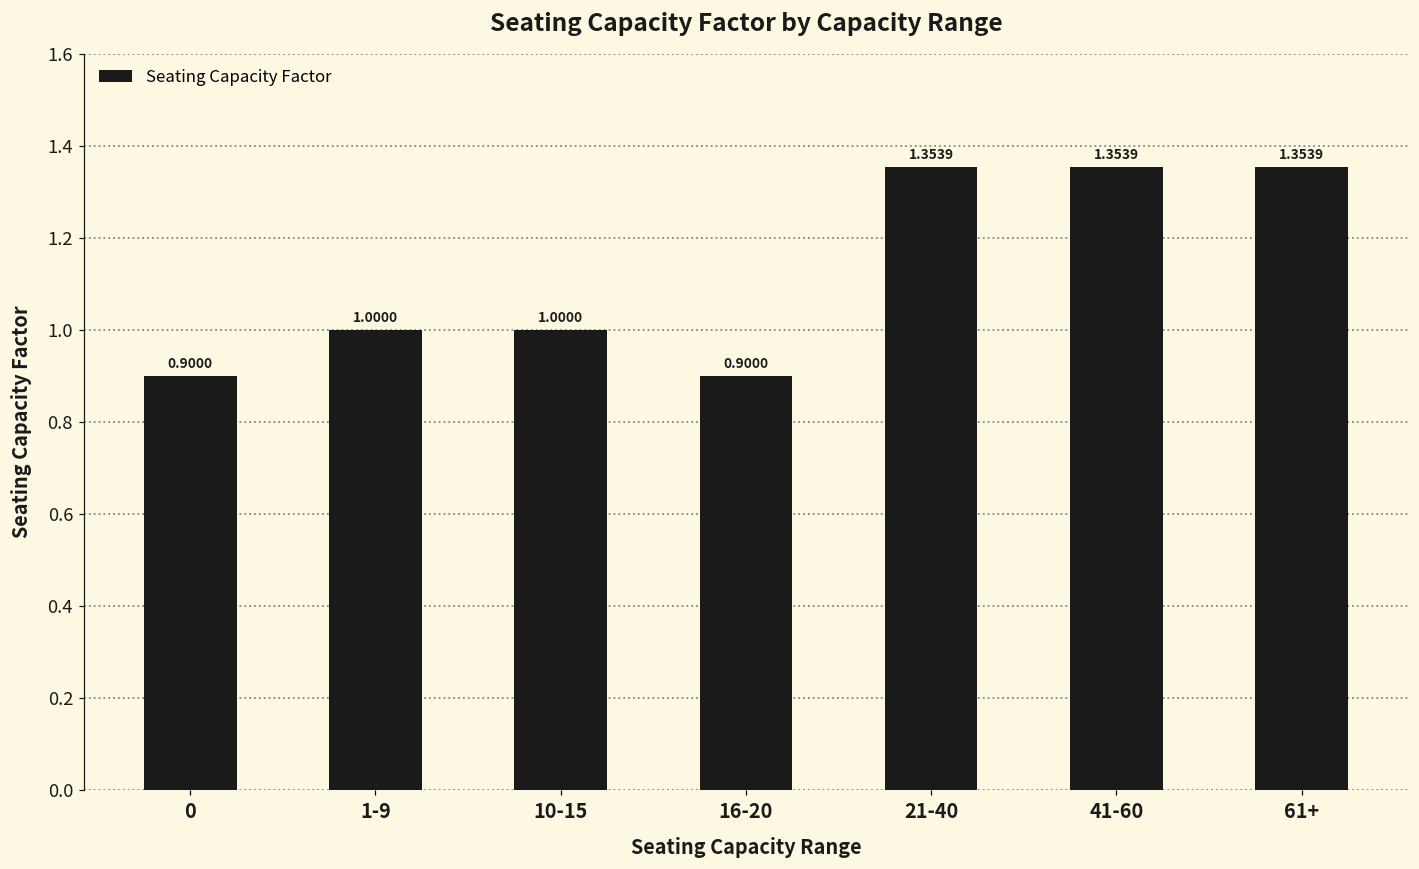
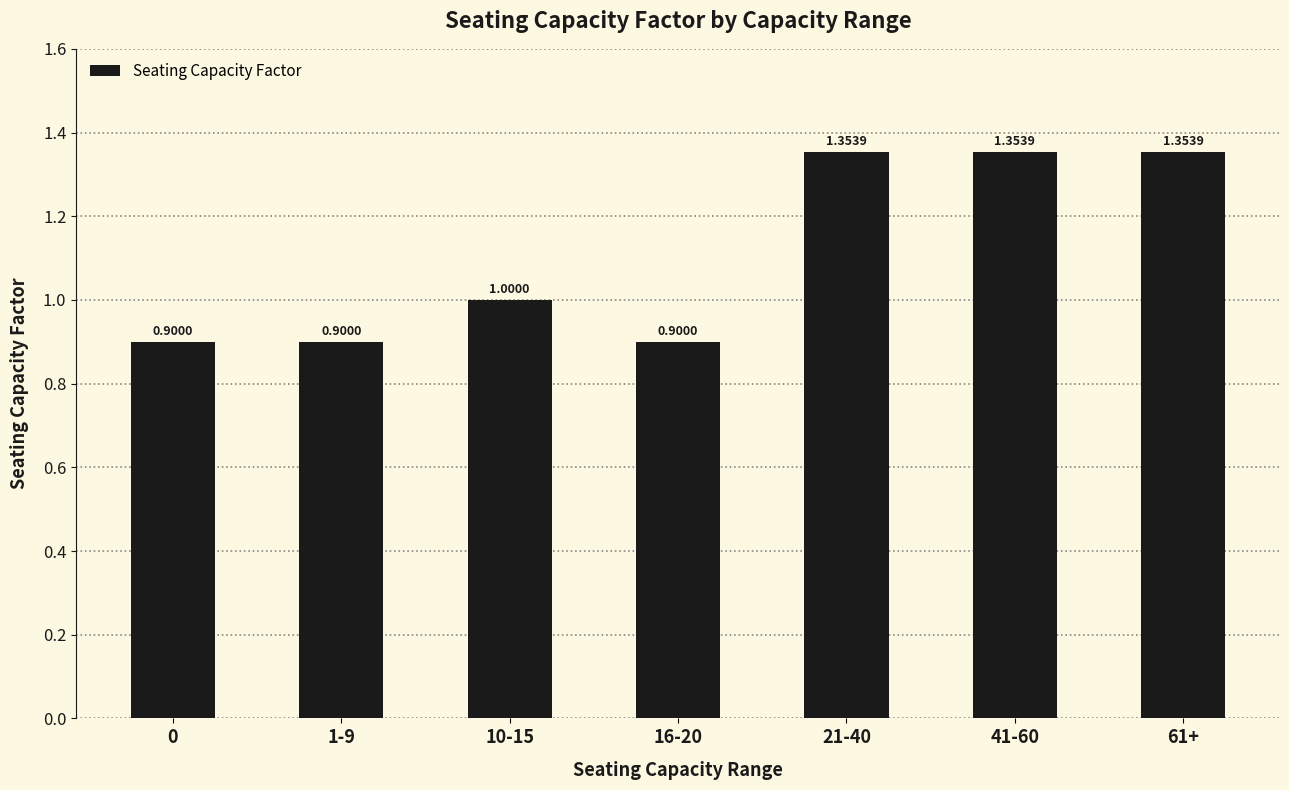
  {
    "0": 0.9000,
-   "1-9": 1.0000,
+   "1-9": 0.9000,
    "10-15": 1.0000,
    "16-20": 0.9000,
    "21-40": 1.3539,
    "41-60": 1.3539,
    "61+": 1.3539
  }
